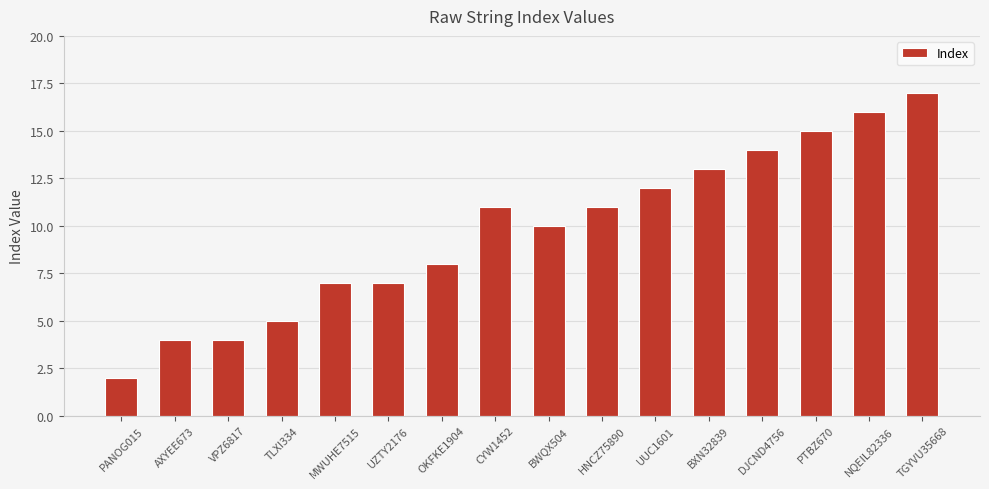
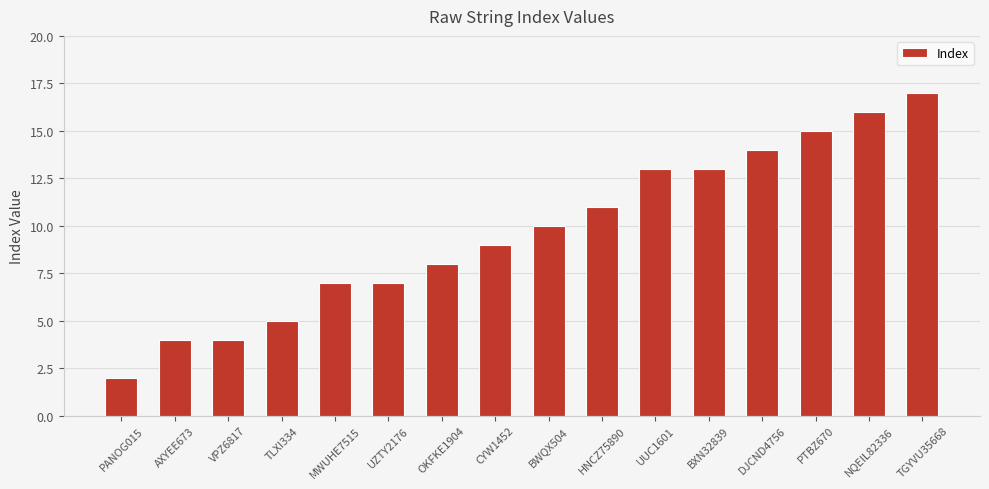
  {
    "PANOG015": 2,
    "AXYEE673": 4,
    "VPZ6817": 4,
    "TLXI334": 5,
    "MWUHE7515": 7,
    "UZTY2176": 7,
    "OKFKE1904": 8,
-   "CYW1452": 11,
+   "CYW1452": 9,
    "BWQX504": 10,
    "HNCZ75890": 11,
-   "UUC1601": 12,
+   "UUC1601": 13,
    "BXN32839": 13,
    "DJCND4756": 14,
    "PTBZ670": 15,
    "NQEIL82336": 16,
    "TGYVU35668": 17
  }
